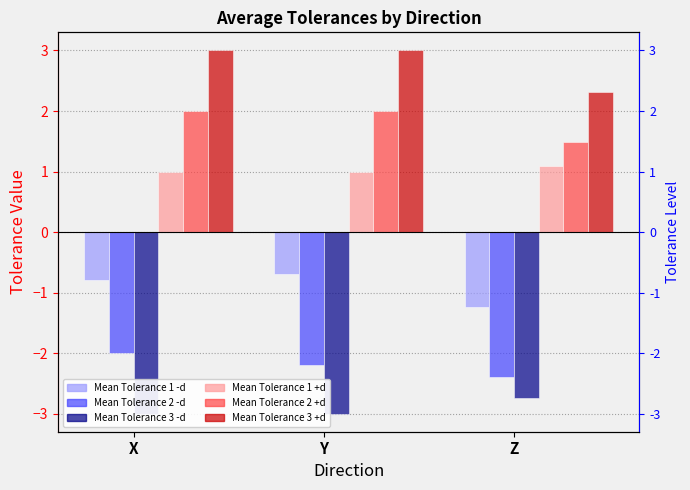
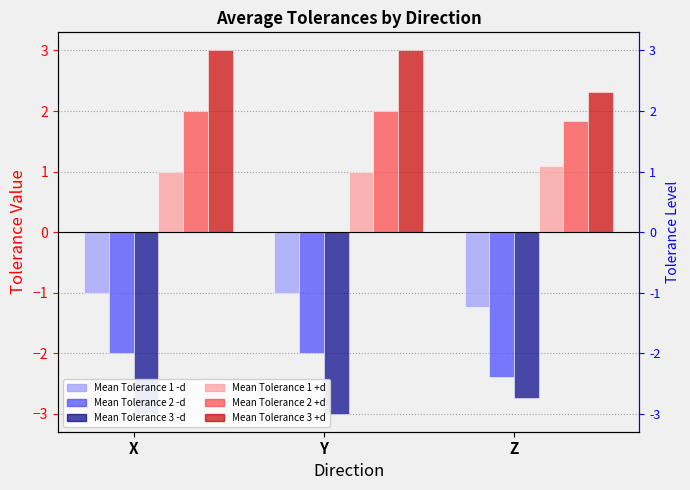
  {
    "Mean Tolerance 1 -d": {
-     "X": -0.8,
-     "Y": -0.7,
+     "X": -1.0,
+     "Y": -1.0,
      "Z": -1.2
    },
    "Mean Tolerance 2 -d": {
      "X": -2.0,
-     "Y": -2.2,
+     "Y": -2.0,
      "Z": -2.4
    },
    "Mean Tolerance 3 -d": {
      "Y": -3.0,
      "Z": -2.8
    },
    "Mean Tolerance 1 +d": {
      "X": 1.0,
      "Y": 1.0,
      "Z": 1.1
    },
    "Mean Tolerance 2 +d": {
      "X": 2.0,
      "Y": 2.0,
-     "Z": 1.5
+     "Z": 1.8
    },
    "Mean Tolerance 3 +d": {
      "X": 3.0,
      "Y": 3.0,
      "Z": 2.3
    }
  }
